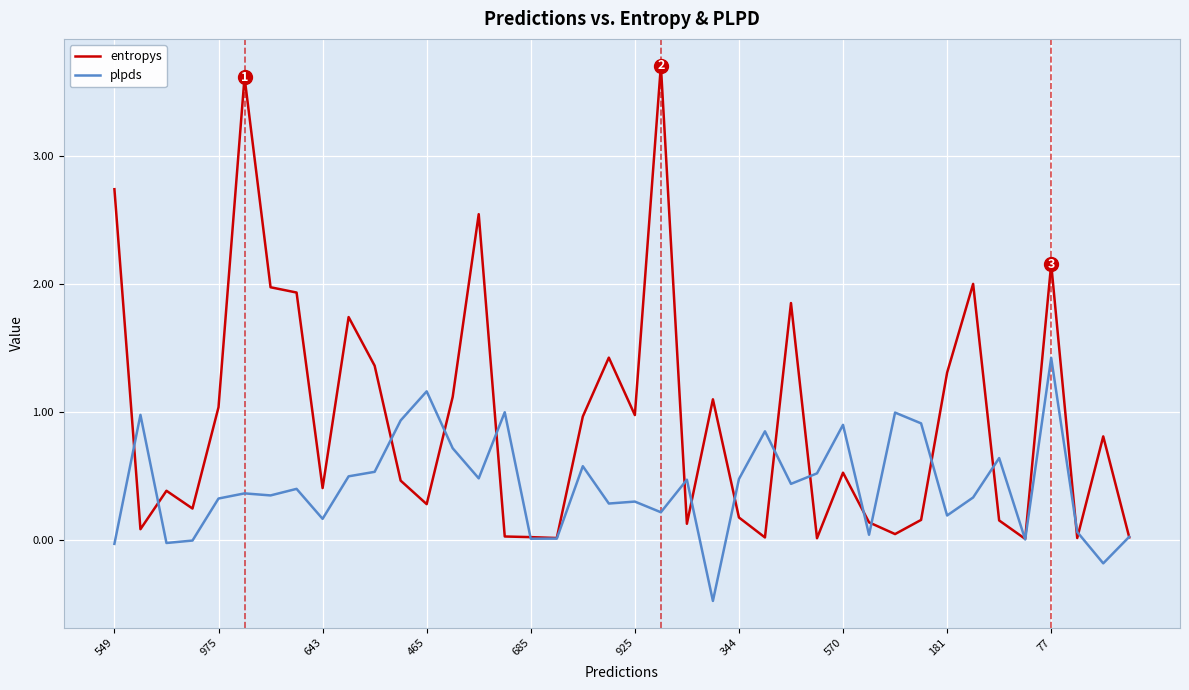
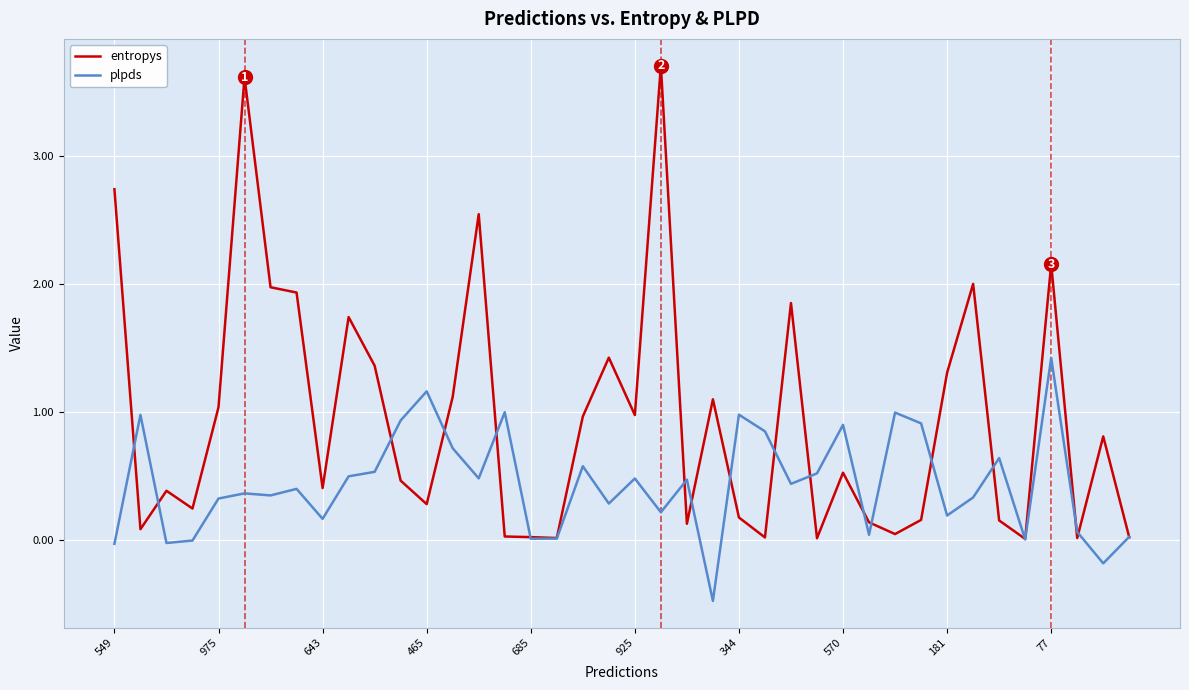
  {
    "plpds": {
      "549": -0.03,
      "975": 0.32,
      "643": 0.17,
      "465": 1.16,
-     "925": 0.30,
-     "344": 0.48,
+     "925": 0.48,
+     "344": 0.98,
      "570": 0.90,
      "181": 0.19,
      "77": 1.42
    }
  }
